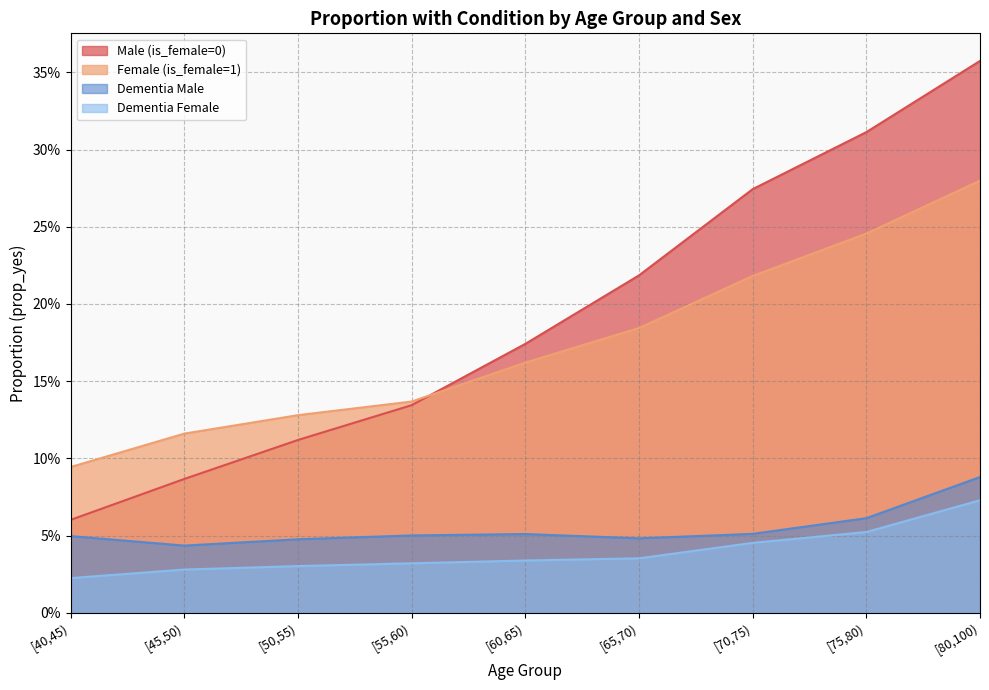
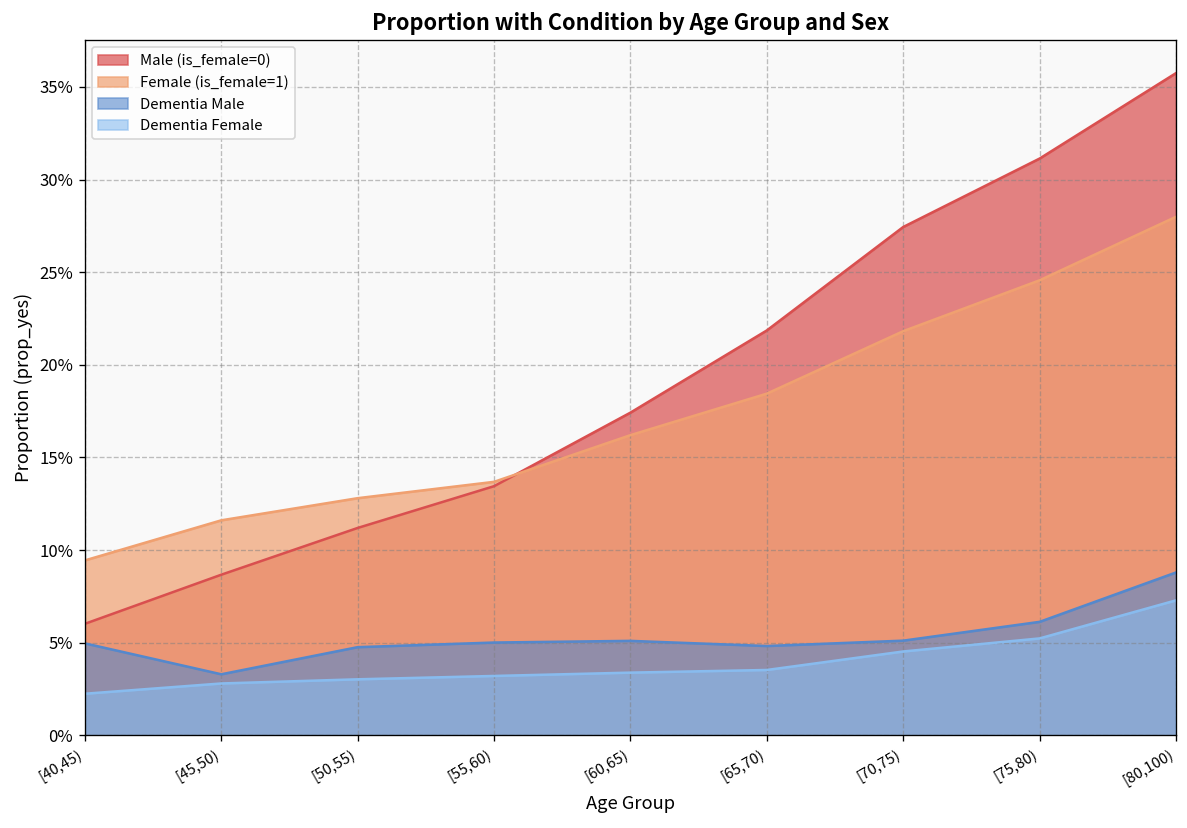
  {
    "Male (is_female=0)": {
      "[40,45)": "6.0%",
      "[45,50)": "8.7%",
      "[50,55)": "11.2%",
      "[55,60)": "13.4%",
      "[60,65)": "17.4%",
      "[65,70)": "21.9%",
      "[70,75)": "27.4%",
      "[75,80)": "31.1%",
      "[80,100)": "35.7%"
    },
    "Female (is_female=1)": {
      "[40,45)": "9.4%",
      "[45,50)": "11.6%",
      "[50,55)": "12.8%",
      "[55,60)": "13.7%",
      "[60,65)": "16.2%",
      "[65,70)": "18.4%",
      "[70,75)": "21.8%",
      "[75,80)": "24.6%",
      "[80,100)": "28.0%"
    },
    "Dementia Male": {
      "[40,45)": "5.0%",
-     "[45,50)": "4.3%",
+     "[45,50)": "3.3%",
      "[50,55)": "4.8%",
      "[55,60)": "5.0%",
      "[60,65)": "5.1%",
      "[65,70)": "4.8%",
      "[70,75)": "5.1%",
      "[75,80)": "6.1%",
      "[80,100)": "8.8%"
    },
    "Dementia Female": {
      "[40,45)": "2.2%",
      "[45,50)": "2.8%",
      "[50,55)": "3.0%",
      "[55,60)": "3.2%",
      "[60,65)": "3.4%",
      "[65,70)": "3.5%",
      "[70,75)": "4.5%",
      "[75,80)": "5.2%",
      "[80,100)": "7.3%"
    }
  }
